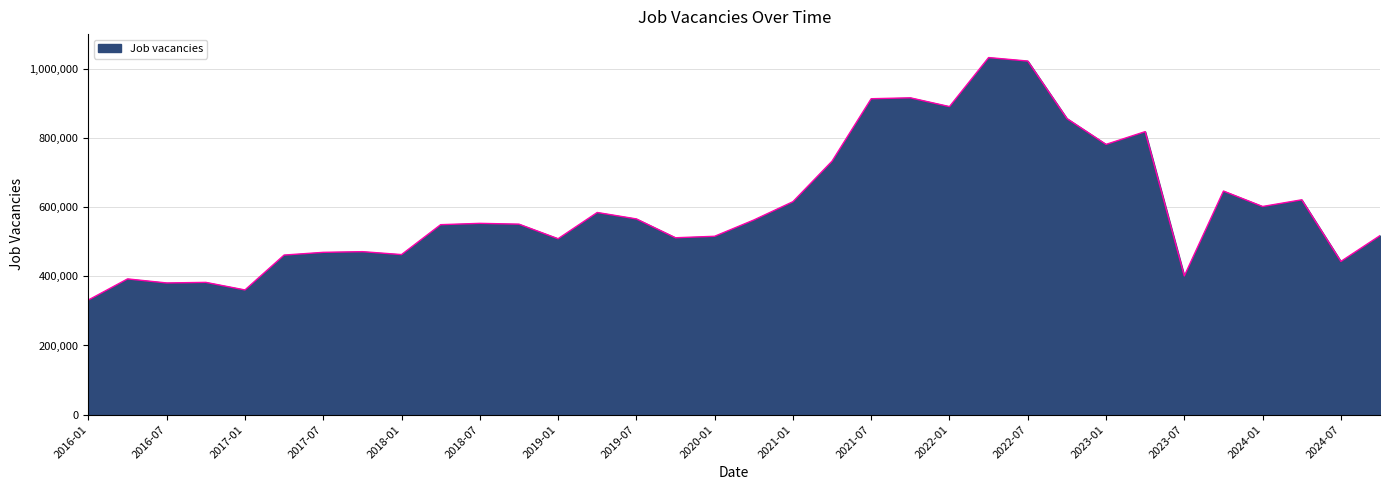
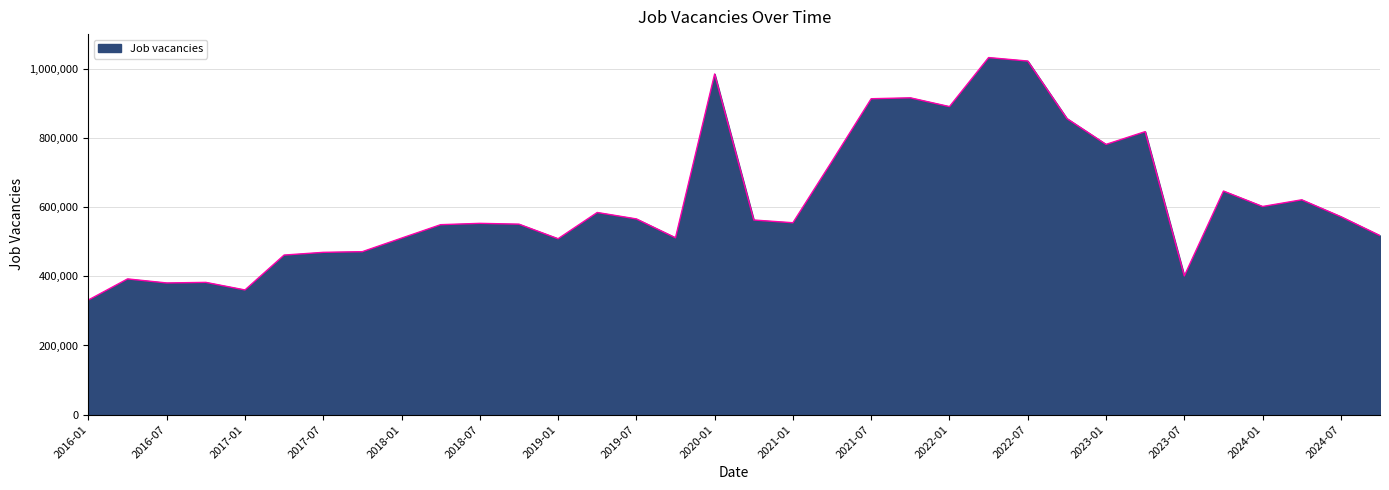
  {
    "2016-01": "330,000",
    "2016-07": "380,000",
    "2017-01": "360,000",
    "2017-07": "470,000",
-   "2018-01": "460,000",
+   "2018-01": "510,000",
    "2018-07": "550,000",
    "2019-01": "510,000",
    "2019-07": "570,000",
-   "2020-01": "520,000",
-   "2021-01": "620,000",
+   "2020-01": "980,000",
+   "2021-01": "550,000",
    "2021-07": "910,000",
    "2022-01": "890,000",
    "2022-07": "1,020,000",
    "2023-01": "780,000",
    "2023-07": "400,000",
    "2024-01": "600,000",
-   "2024-07": "440,000"
+   "2024-07": "570,000"
  }
